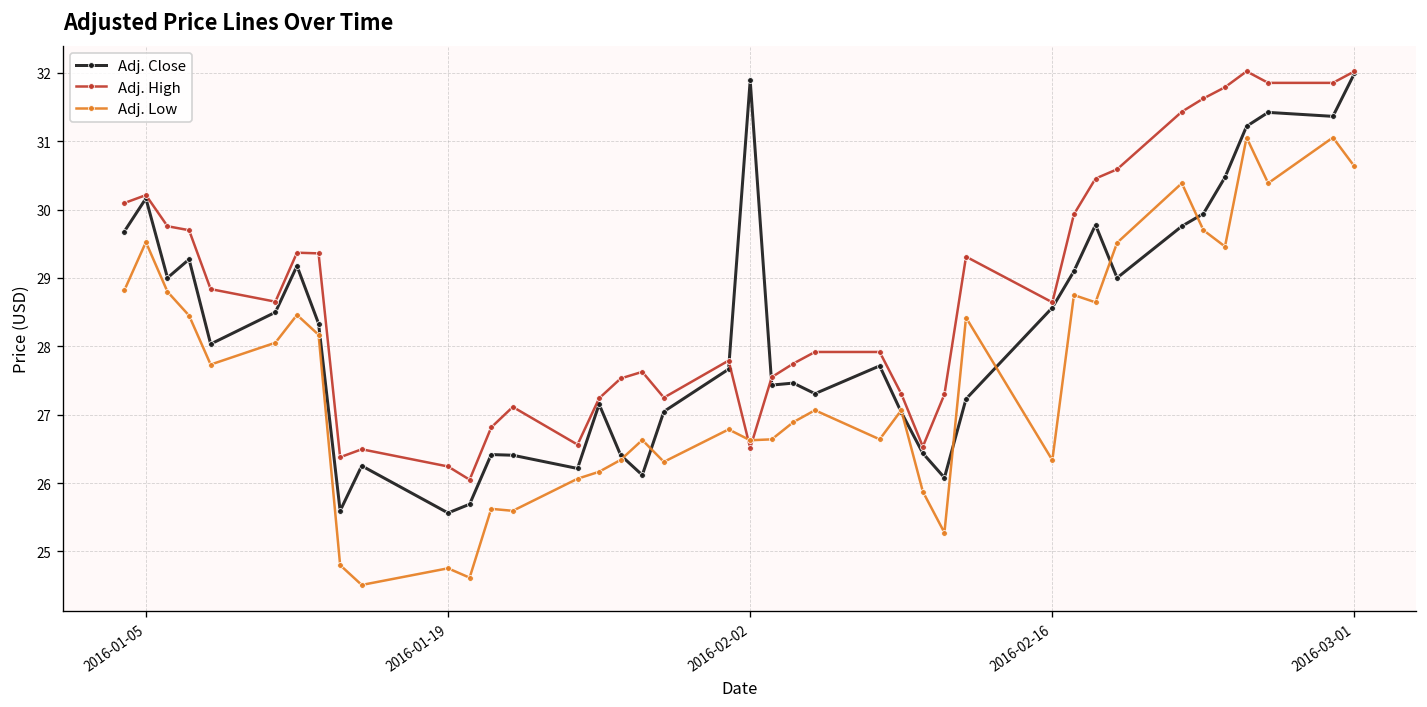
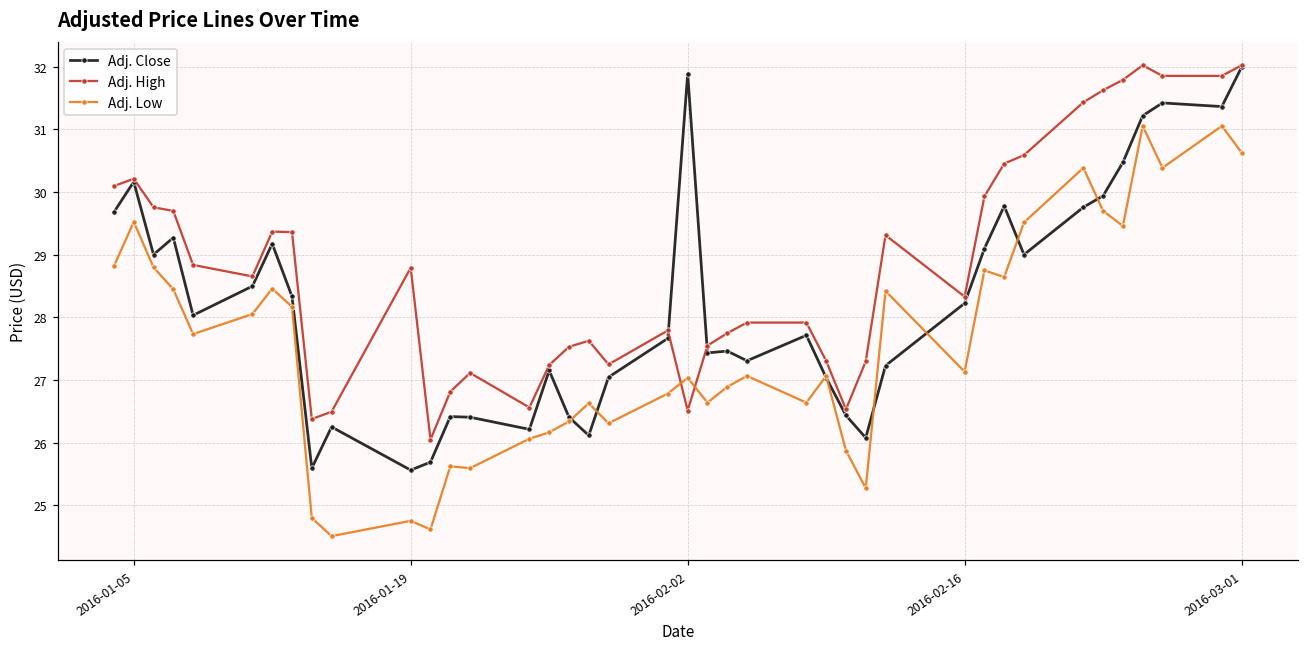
  {
    "Adj. Close": {
      "2016-01-05": 30.2,
      "2016-01-19": 25.6,
      "2016-02-02": 31.9,
-     "2016-02-16": 28.6
+     "2016-02-16": 28.2
    },
    "Adj. High": {
      "2016-01-05": 30.2,
-     "2016-01-19": 26.2,
+     "2016-01-19": 28.8,
      "2016-02-02": 26.5,
-     "2016-02-16": 28.6
+     "2016-02-16": 28.3
    },
    "Adj. Low": {
      "2016-01-05": 29.5,
      "2016-01-19": 24.8,
-     "2016-02-02": 26.6,
-     "2016-02-16": 26.3,
+     "2016-02-02": 27.0,
+     "2016-02-16": 27.1,
      "2016-03-01": 30.6
    }
  }
